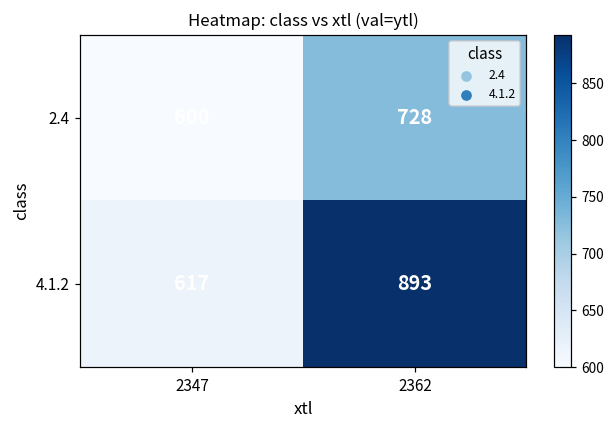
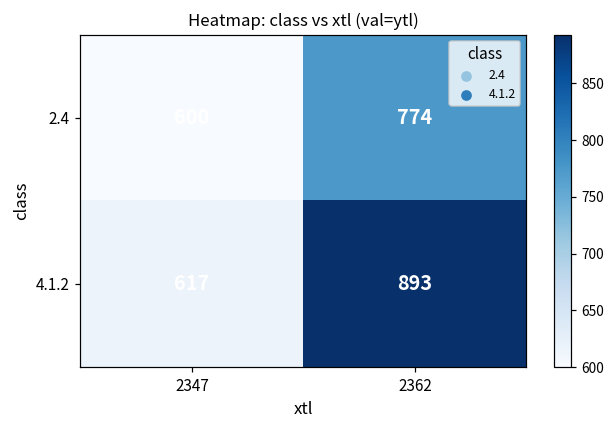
  {
    "2.4": {
-     "2362": 728
+     "2362": 774
    },
    "4.1.2": {
      "2362": 893
    }
  }
